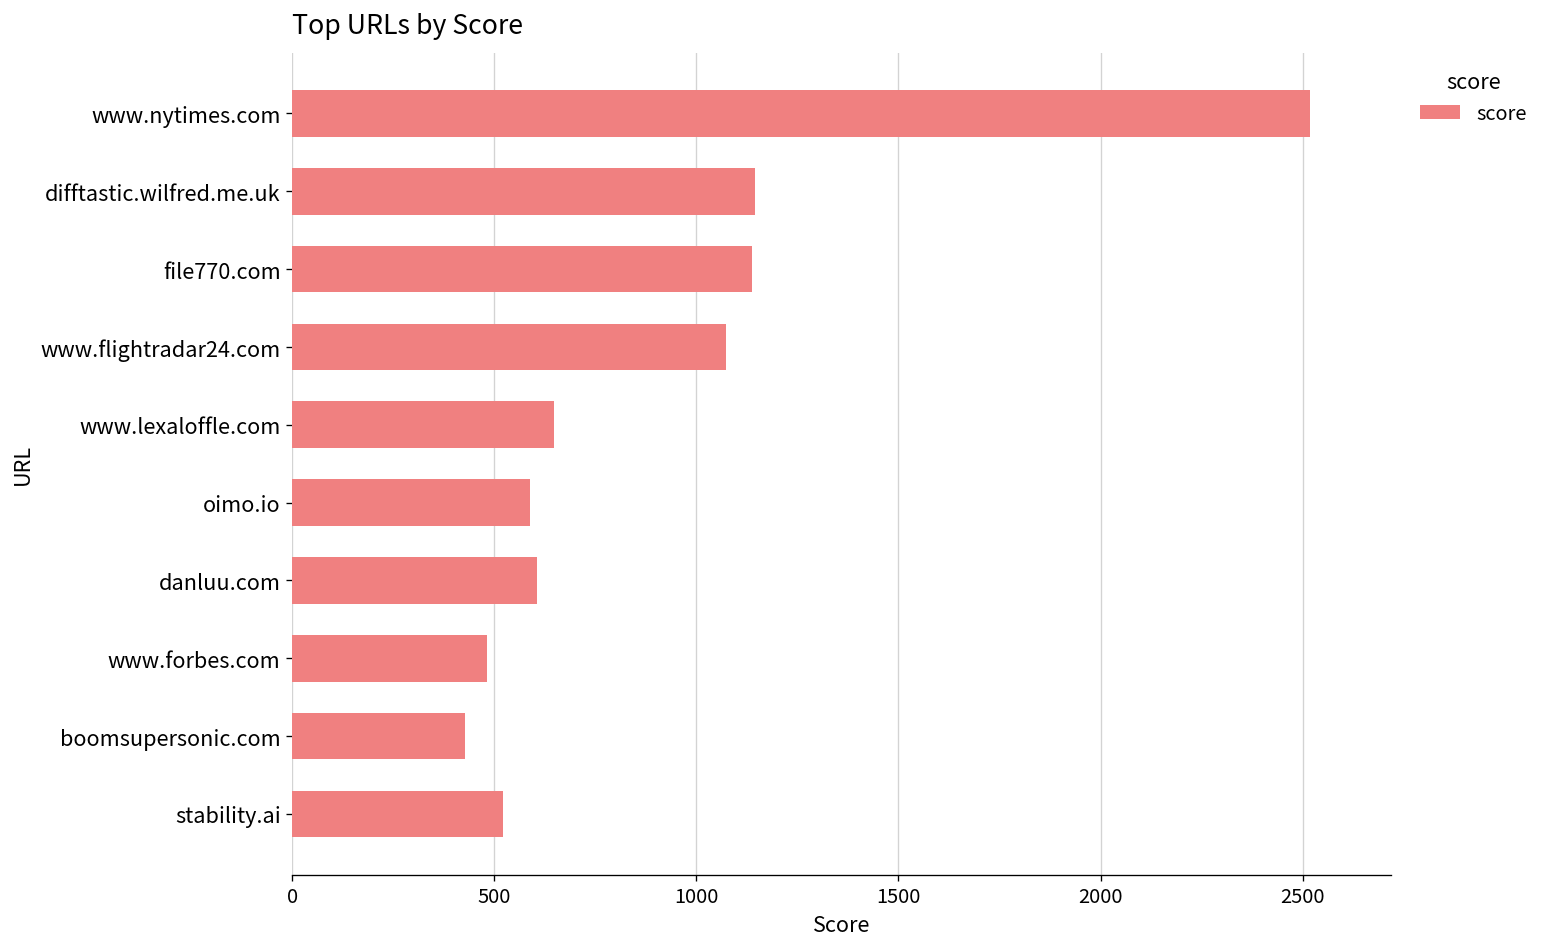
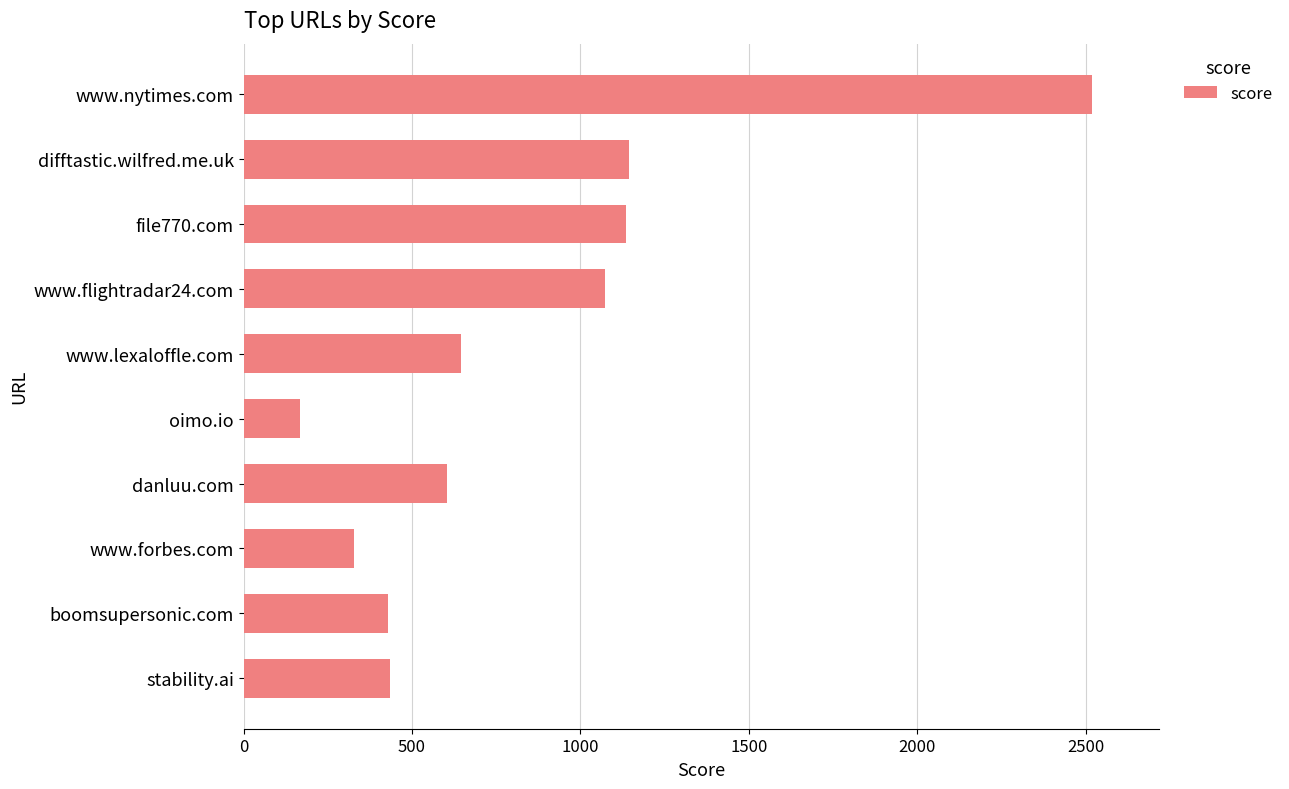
  {
    "www.nytimes.com": 2520,
    "difftastic.wilfred.me.uk": 1140,
    "file770.com": 1140,
    "www.flightradar24.com": 1070,
    "www.lexaloffle.com": 650,
-   "oimo.io": 590,
+   "oimo.io": 170,
    "danluu.com": 610,
-   "www.forbes.com": 480,
+   "www.forbes.com": 330,
    "boomsupersonic.com": 430,
-   "stability.ai": 520
+   "stability.ai": 430
  }
